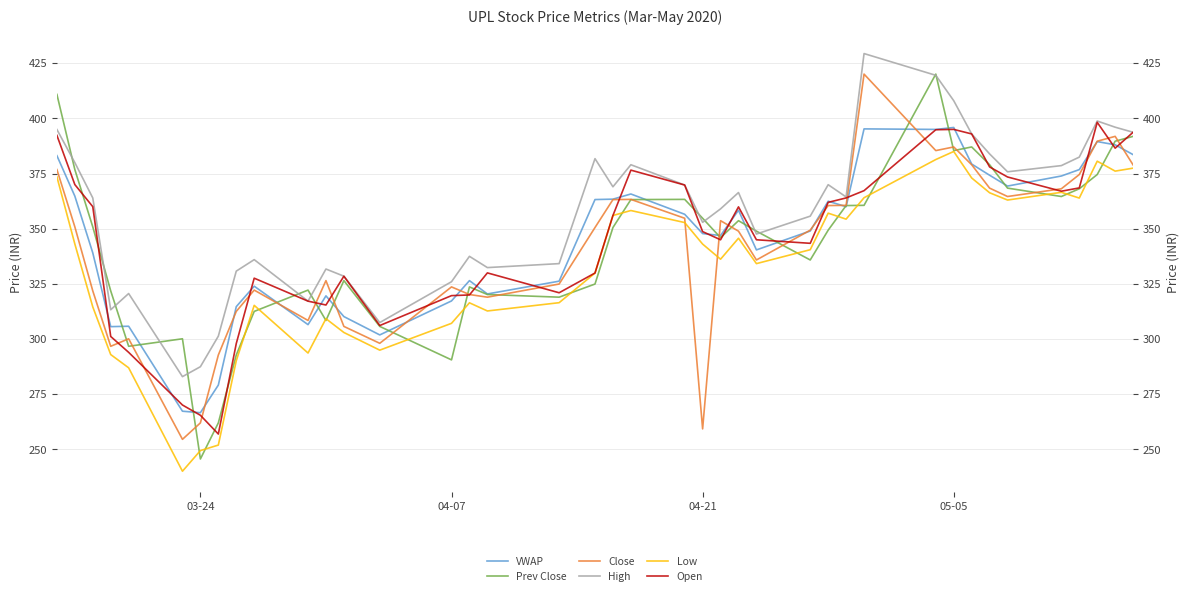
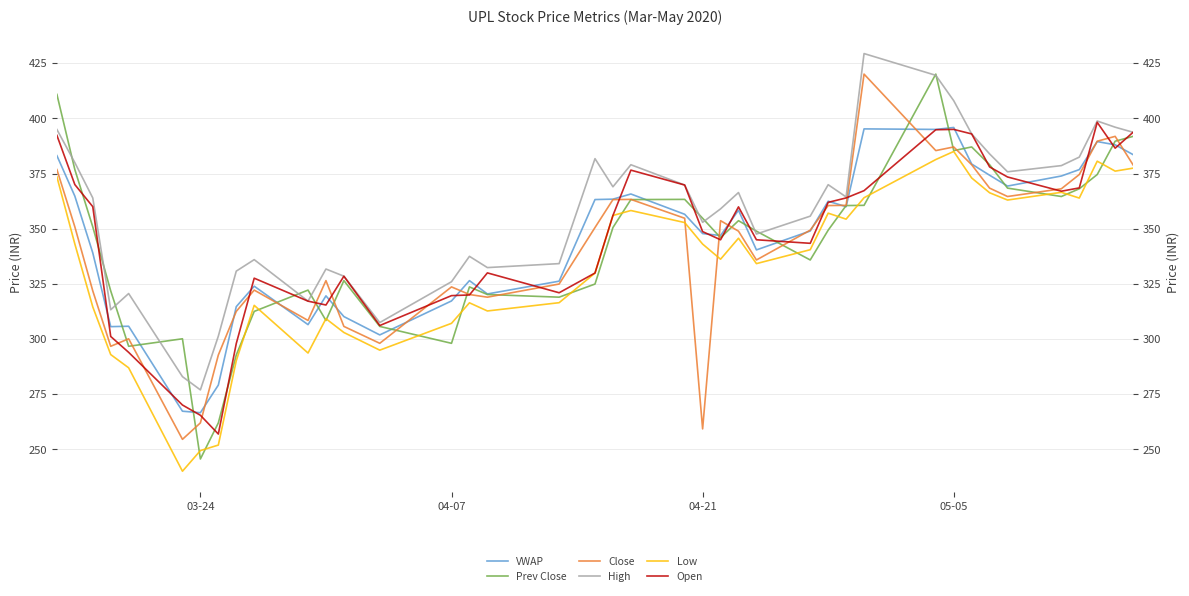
  {
    "VWAP": {
      "04-07": 317
    },
    "Prev Close": {
      "03-24": 246,
-     "04-07": 291,
+     "04-07": 298,
      "04-21": 355
    },
    "Close": {
      "03-24": 262,
      "04-07": 324,
      "04-21": 259,
      "05-05": 387
    },
    "High": {
-     "03-24": 288,
+     "03-24": 277,
      "04-07": 326,
      "04-21": 353,
      "05-05": 408
    },
    "Low": {
      "03-24": 250,
      "04-07": 307,
      "04-21": 343
    },
    "Open": {
      "04-07": 320
    }
  }
